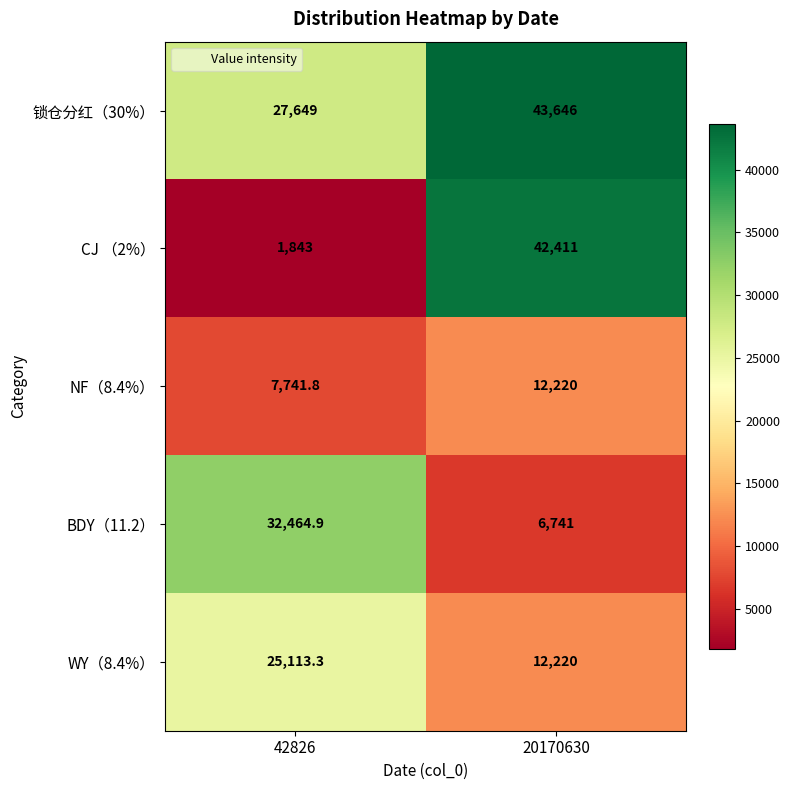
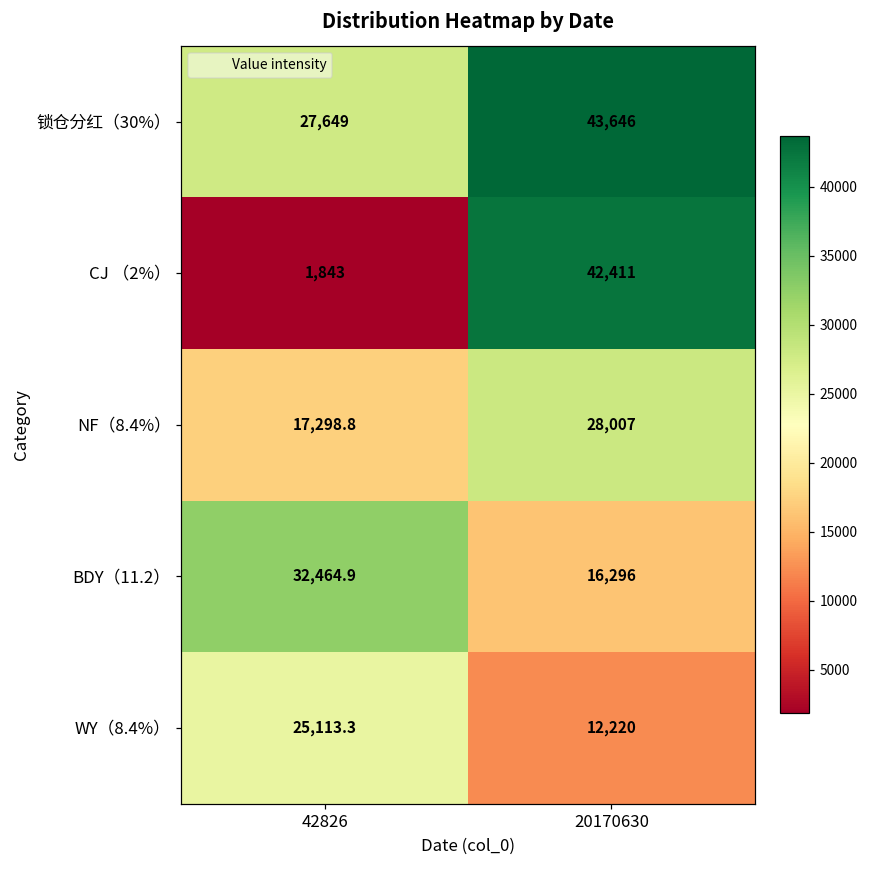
  {
    "锁仓分红（30%）": {
      "42826": "27,649",
      "20170630": "43,646"
    },
    "CJ （2%）": {
      "42826": "1,843",
      "20170630": "42,411"
    },
    "NF（8.4%）": {
-     "42826": "7,741.8",
-     "20170630": "12,220"
+     "42826": "17,298.8",
+     "20170630": "28,007"
    },
    "BDY（11.2）": {
      "42826": "32,464.9",
-     "20170630": "6,741"
+     "20170630": "16,296"
    },
    "WY（8.4%）": {
      "42826": "25,113.3",
      "20170630": "12,220"
    }
  }
